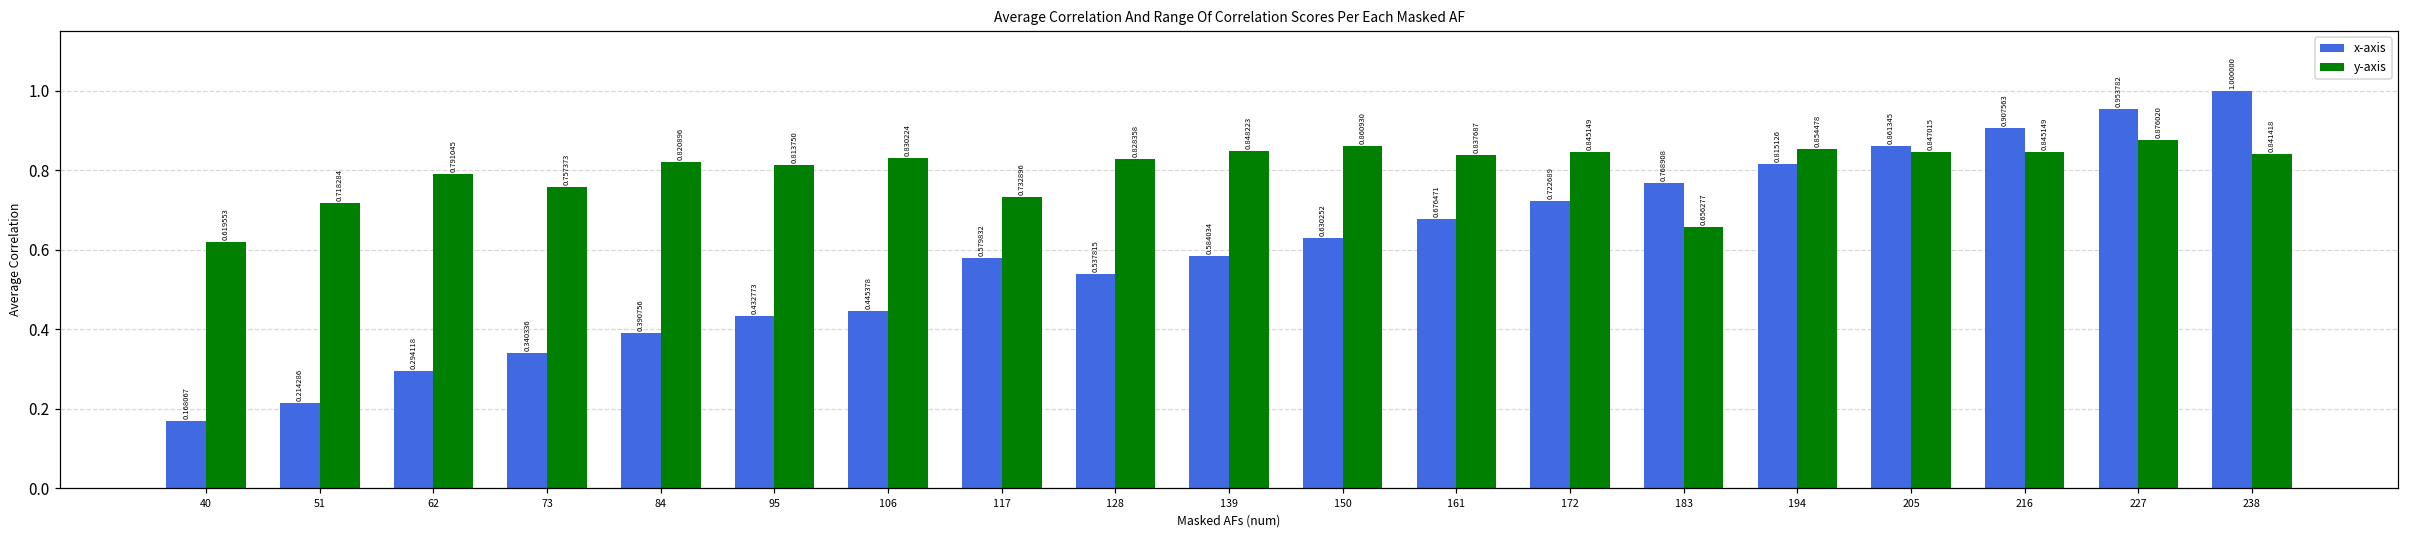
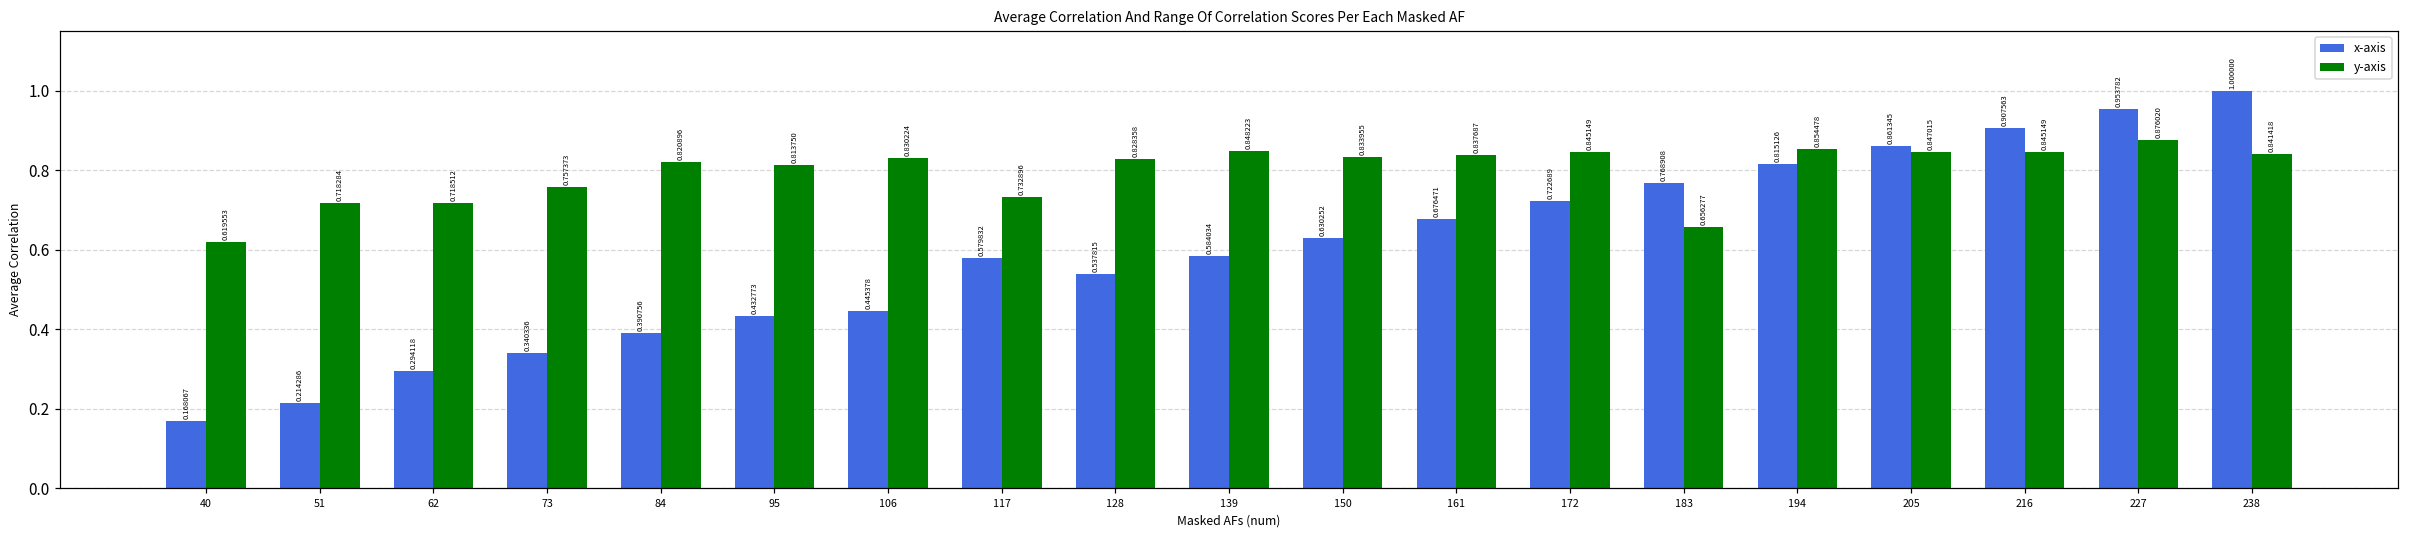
  {
    "x-axis": {
      "40": 0.168067,
      "51": 0.214286,
      "62": 0.294118,
      "73": 0.340336,
      "84": 0.390756,
      "95": 0.432773,
      "106": 0.445378,
      "117": 0.579832,
      "128": 0.537815,
      "139": 0.584034,
      "150": 0.630252,
      "161": 0.676471,
      "172": 0.722689,
      "183": 0.768908,
      "194": 0.815126,
      "205": 0.861345,
      "216": 0.907563,
      "227": 0.953782,
      "238": 1.000000
    },
    "y-axis": {
      "40": 0.619553,
      "51": 0.718284,
-     "62": 0.791045,
+     "62": 0.718512,
      "73": 0.757373,
      "84": 0.820896,
      "95": 0.813750,
      "106": 0.830224,
      "117": 0.732896,
      "128": 0.828358,
      "139": 0.848223,
-     "150": 0.860930,
+     "150": 0.833955,
      "161": 0.837687,
      "172": 0.845149,
      "183": 0.656277,
      "194": 0.854478,
      "205": 0.847015,
      "216": 0.845149,
      "227": 0.876020,
      "238": 0.841418
    }
  }
